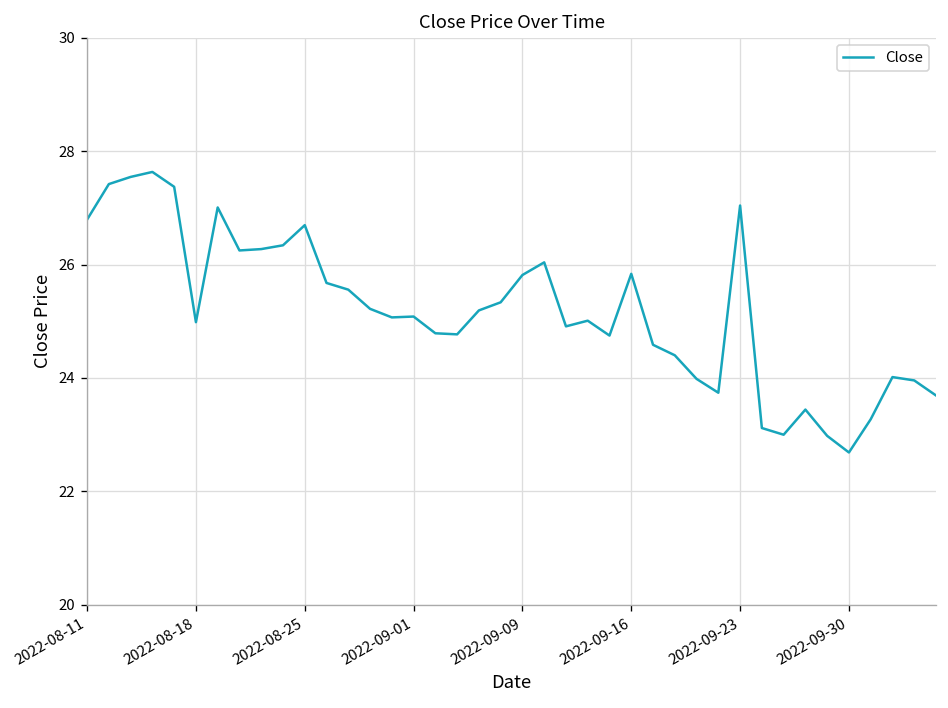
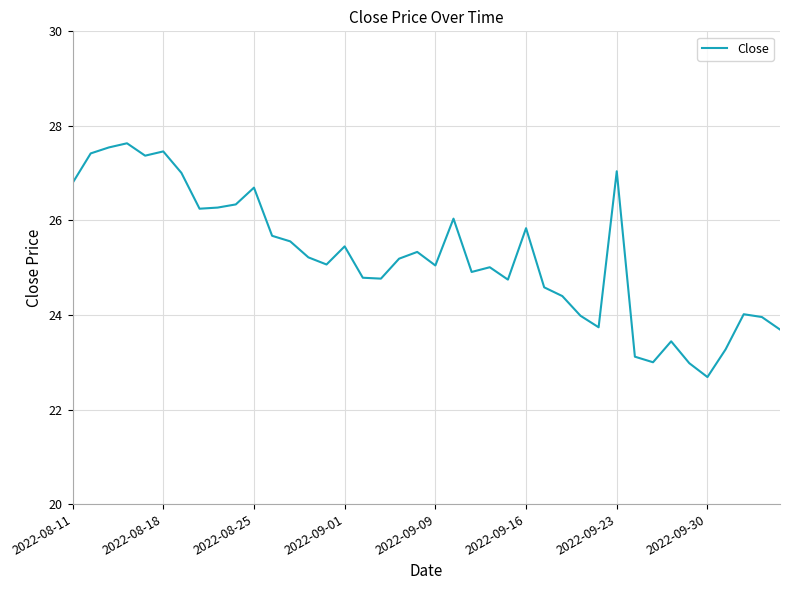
  {
    "2022-08-11": 26.8,
-   "2022-08-18": 25.0,
+   "2022-08-18": 27.5,
    "2022-08-25": 26.7,
-   "2022-09-01": 25.1,
-   "2022-09-09": 25.8,
+   "2022-09-01": 25.5,
+   "2022-09-09": 25.0,
    "2022-09-16": 25.8,
    "2022-09-23": 27.0,
    "2022-09-30": 22.7
  }
